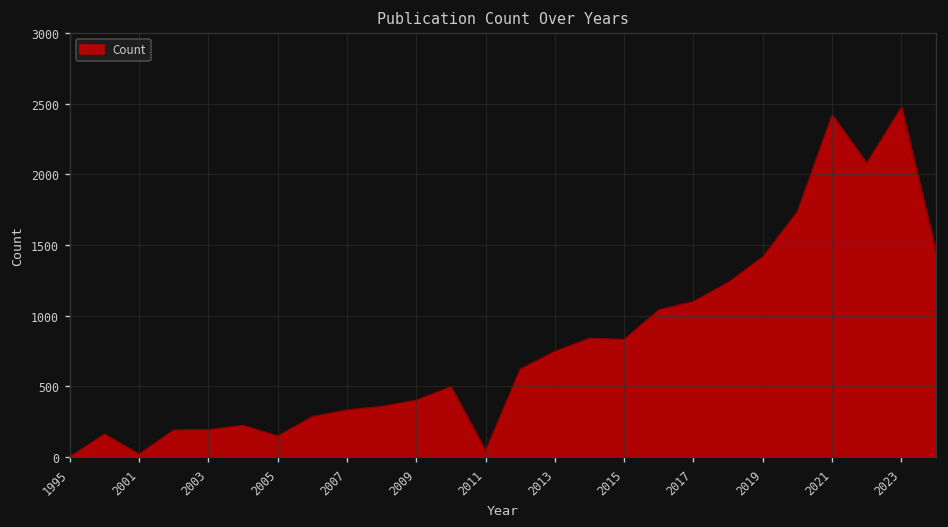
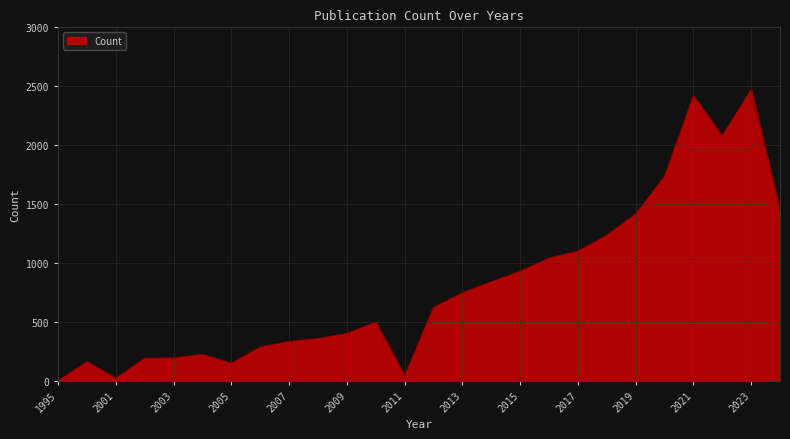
  {
    "1995": 0,
    "2001": 20,
    "2003": 190,
    "2005": 150,
    "2007": 330,
    "2009": 400,
    "2011": 40,
    "2013": 750,
-   "2015": 830,
+   "2015": 930,
    "2017": 1100,
    "2019": 1420,
    "2021": 2420,
    "2023": 2470
  }
